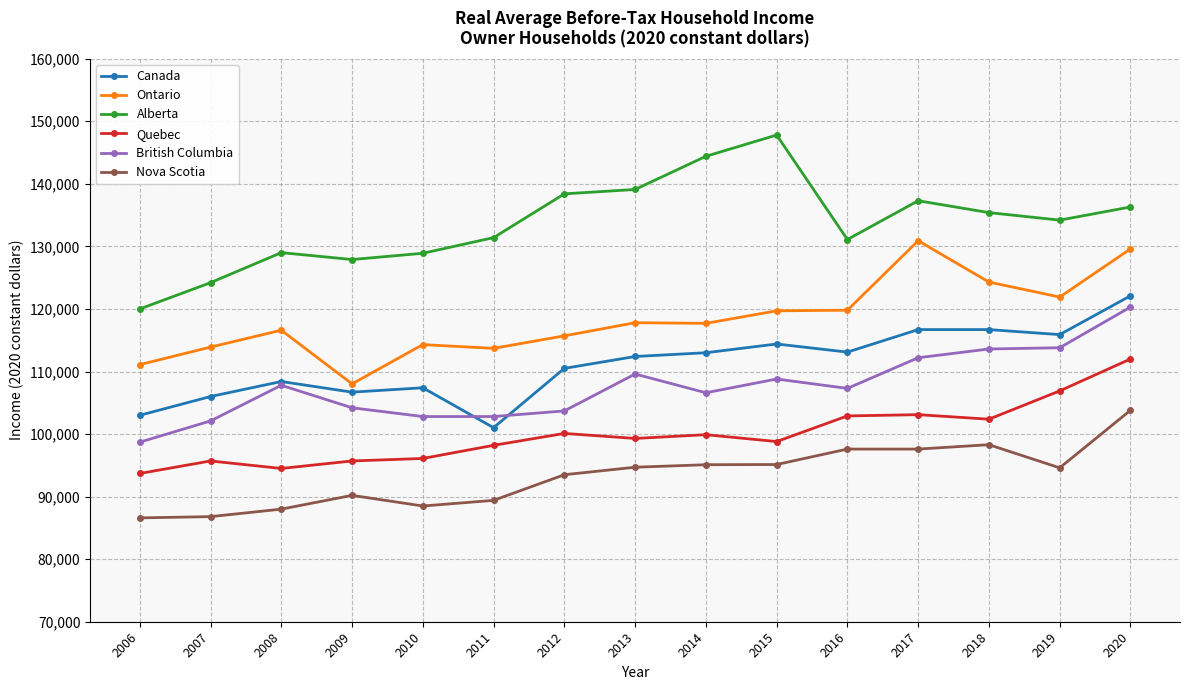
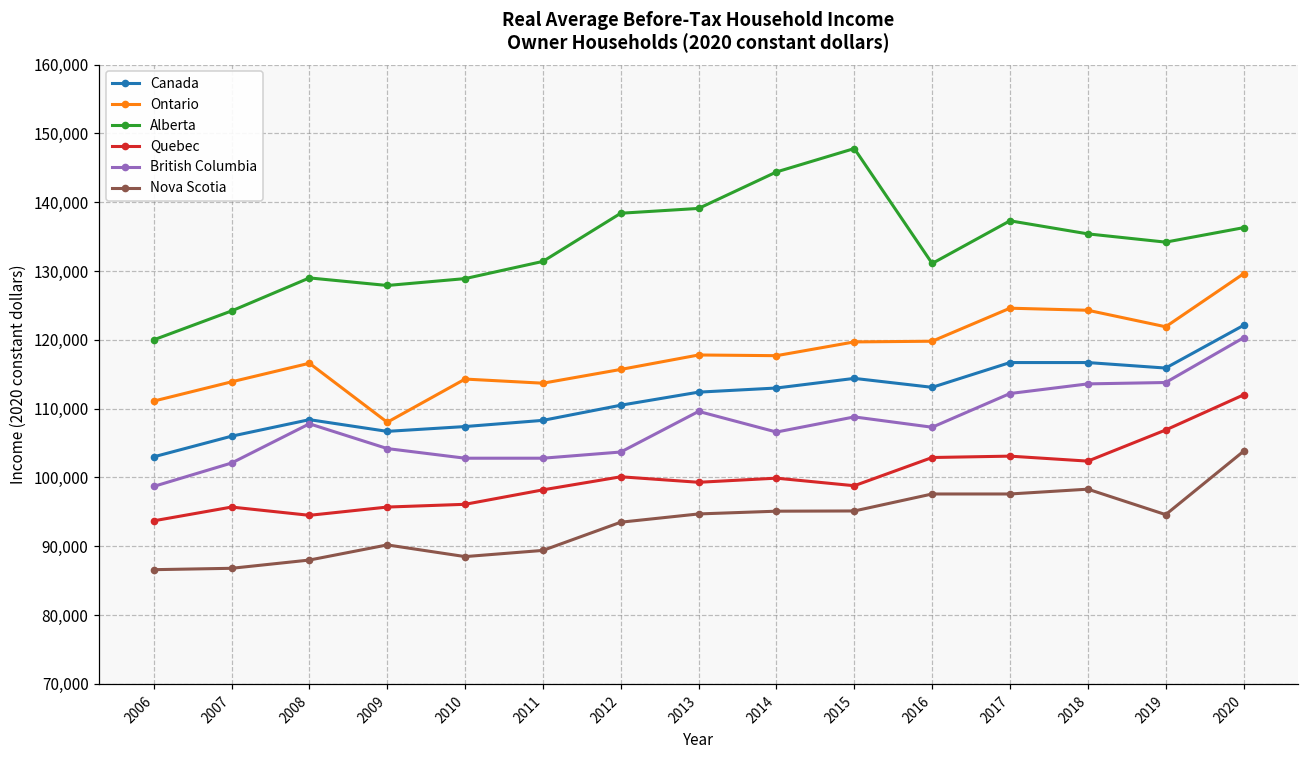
  {
    "Canada": {
      "2006": "103,000",
      "2007": "106,000",
      "2008": "108,000",
      "2009": "107,000",
      "2010": "107,000",
-     "2011": "101,000",
+     "2011": "108,000",
      "2012": "111,000",
      "2013": "112,000",
      "2014": "113,000",
      "2015": "114,000",
      "2016": "113,000",
      "2017": "117,000",
      "2018": "117,000",
      "2019": "116,000",
      "2020": "122,000"
    },
    "Ontario": {
      "2006": "111,000",
      "2007": "114,000",
      "2008": "117,000",
      "2009": "108,000",
      "2010": "114,000",
      "2011": "114,000",
      "2012": "116,000",
      "2013": "118,000",
      "2014": "118,000",
      "2015": "120,000",
      "2016": "120,000",
-     "2017": "131,000",
+     "2017": "125,000",
      "2018": "124,000",
      "2019": "122,000",
      "2020": "130,000"
    },
    "Alberta": {
      "2006": "120,000",
      "2007": "124,000",
      "2008": "129,000",
      "2009": "128,000",
      "2010": "129,000",
      "2011": "131,000",
      "2012": "138,000",
      "2013": "139,000",
      "2014": "144,000",
      "2015": "148,000",
      "2016": "131,000",
      "2017": "137,000",
      "2018": "135,000",
      "2019": "134,000",
      "2020": "136,000"
    },
    "Quebec": {
      "2006": "94,000",
      "2007": "96,000",
      "2008": "95,000",
      "2009": "96,000",
      "2010": "96,000",
      "2011": "98,000",
      "2012": "100,000",
      "2013": "99,000",
      "2014": "100,000",
      "2015": "99,000",
      "2016": "103,000",
      "2017": "103,000",
      "2018": "102,000",
      "2019": "107,000",
      "2020": "112,000"
    },
    "British Columbia": {
      "2006": "99,000",
      "2007": "102,000",
      "2008": "108,000",
      "2009": "104,000",
      "2010": "103,000",
      "2011": "103,000",
      "2012": "104,000",
      "2013": "110,000",
      "2014": "107,000",
      "2015": "109,000",
      "2016": "107,000",
      "2017": "112,000",
      "2018": "114,000",
      "2019": "114,000",
      "2020": "120,000"
    },
    "Nova Scotia": {
      "2006": "87,000",
      "2007": "87,000",
      "2008": "88,000",
      "2009": "90,000",
      "2010": "89,000",
      "2011": "89,000",
      "2012": "94,000",
      "2013": "95,000",
      "2014": "95,000",
      "2015": "95,000",
      "2016": "98,000",
      "2017": "98,000",
      "2018": "98,000",
      "2019": "95,000",
      "2020": "104,000"
    }
  }
